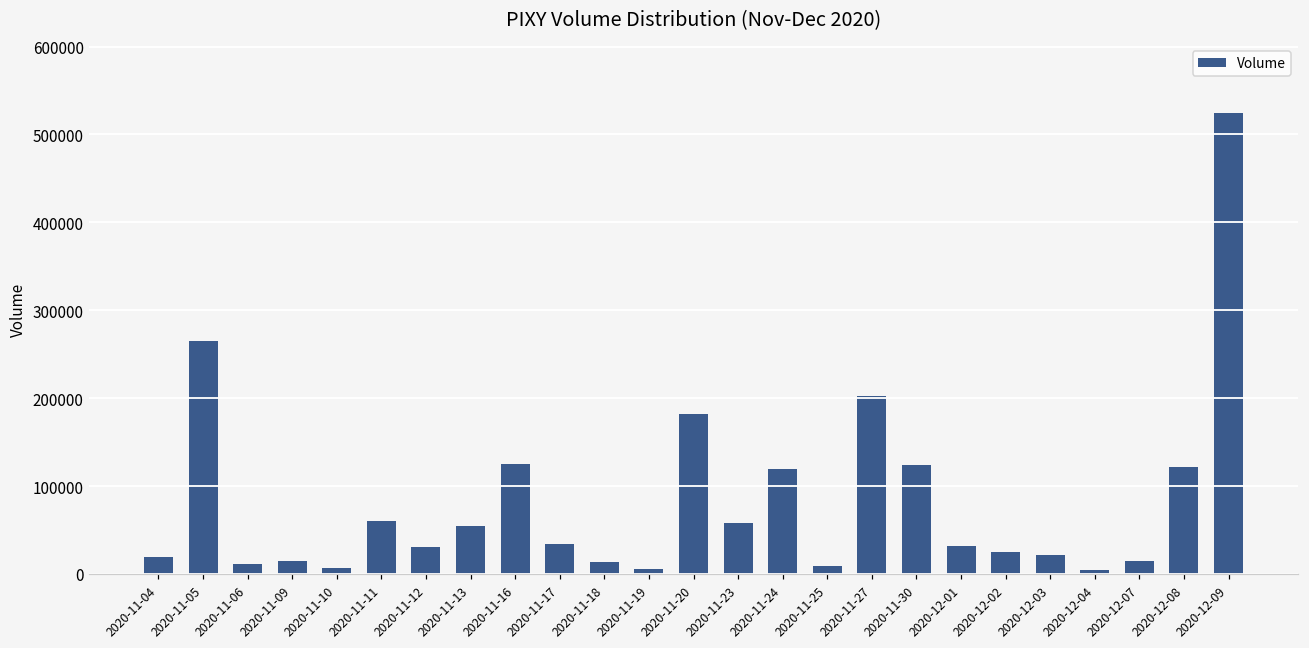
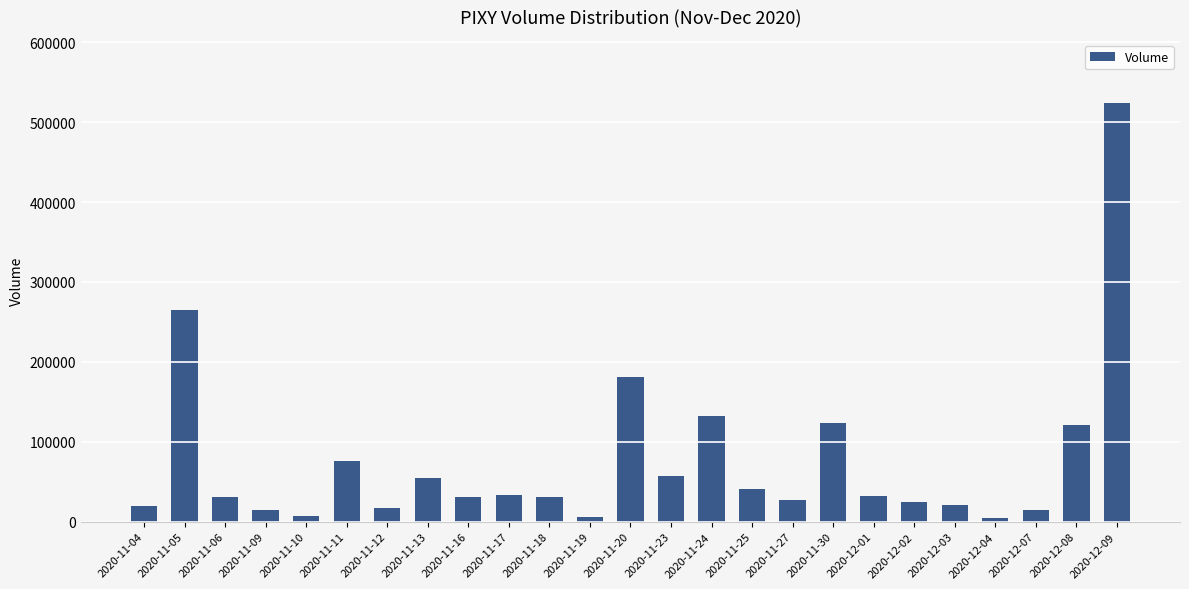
  {
    "2020-11-04": 20000,
    "2020-11-05": 260000,
-   "2020-11-06": 10000,
+   "2020-11-06": 30000,
    "2020-11-09": 10000,
    "2020-11-10": 10000,
-   "2020-11-11": 60000,
-   "2020-11-12": 30000,
+   "2020-11-11": 80000,
+   "2020-11-12": 20000,
    "2020-11-13": 50000,
-   "2020-11-16": 130000,
+   "2020-11-16": 30000,
    "2020-11-17": 30000,
-   "2020-11-18": 10000,
+   "2020-11-18": 30000,
    "2020-11-19": 10000,
    "2020-11-20": 180000,
    "2020-11-23": 60000,
-   "2020-11-24": 120000,
-   "2020-11-25": 10000,
-   "2020-11-27": 200000,
+   "2020-11-24": 130000,
+   "2020-11-25": 40000,
+   "2020-11-27": 30000,
    "2020-11-30": 120000,
    "2020-12-01": 30000,
    "2020-12-02": 20000,
    "2020-12-03": 20000,
    "2020-12-04": 0,
    "2020-12-07": 10000,
    "2020-12-08": 120000,
    "2020-12-09": 520000
  }
